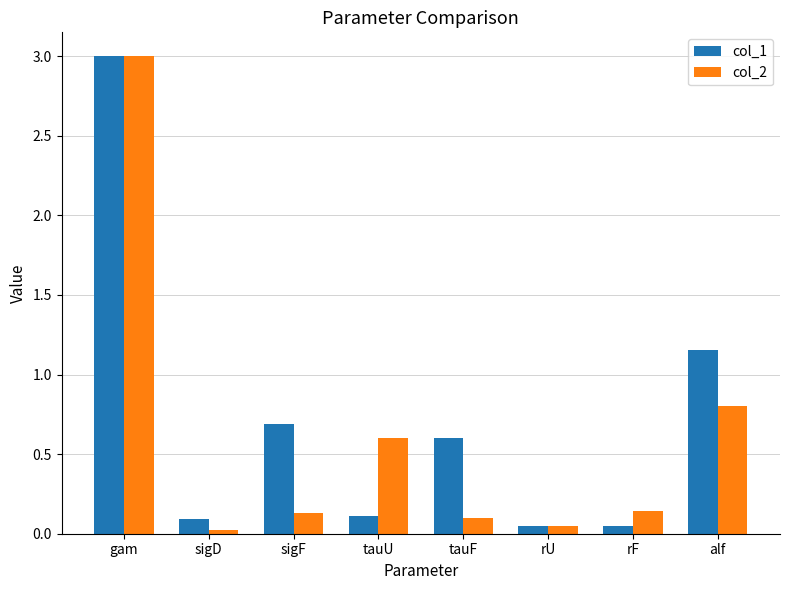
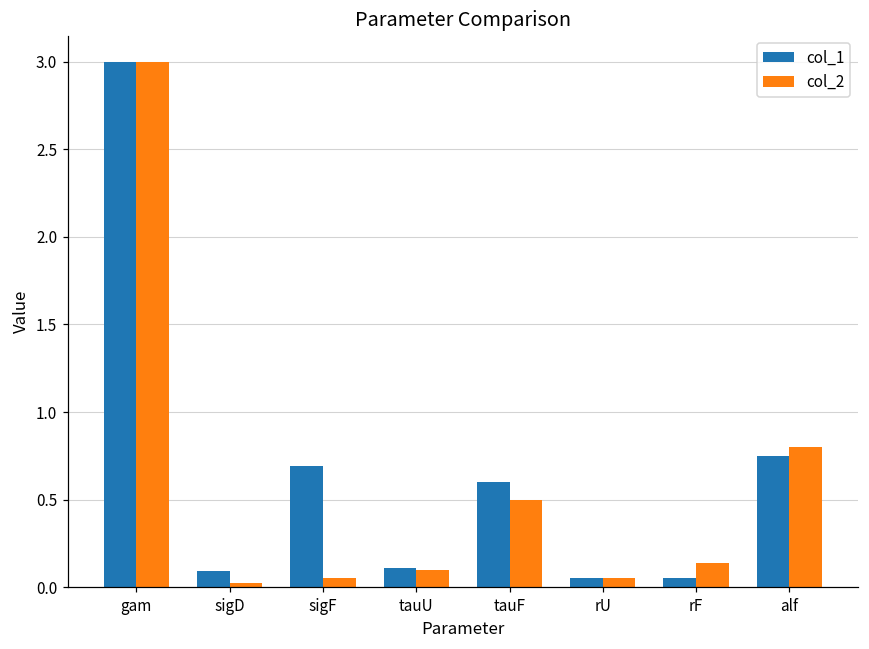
  {
    "col_1": {
      "gam": 3.00,
      "sigD": 0.09,
      "sigF": 0.69,
      "tauU": 0.11,
      "tauF": 0.60,
      "rU": 0.05,
      "rF": 0.05,
-     "alf": 1.15
+     "alf": 0.75
    },
    "col_2": {
      "gam": 3.00,
      "sigD": 0.03,
-     "sigF": 0.13,
-     "tauU": 0.6,
-     "tauF": 0.1,
+     "sigF": 0.05,
+     "tauU": 0.1,
+     "tauF": 0.5,
      "rU": 0.05,
      "rF": 0.14,
      "alf": 0.80
    }
  }
